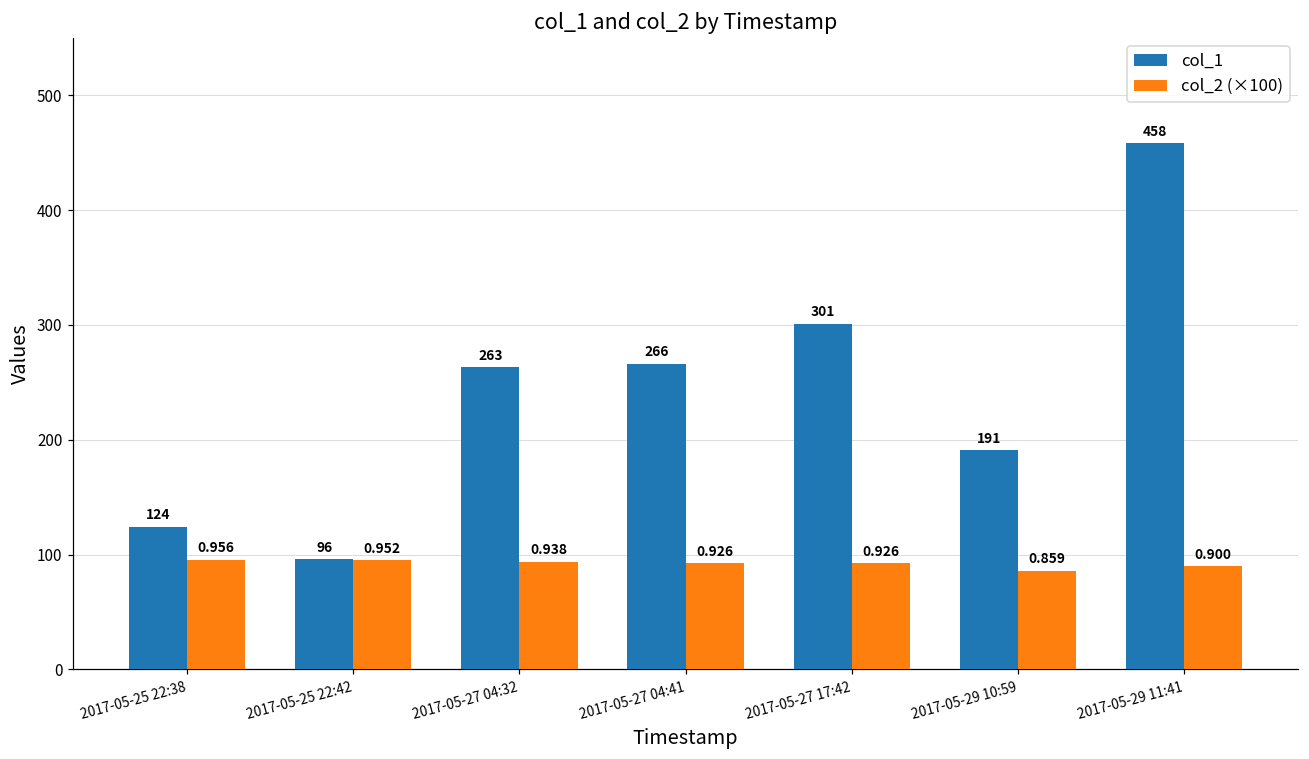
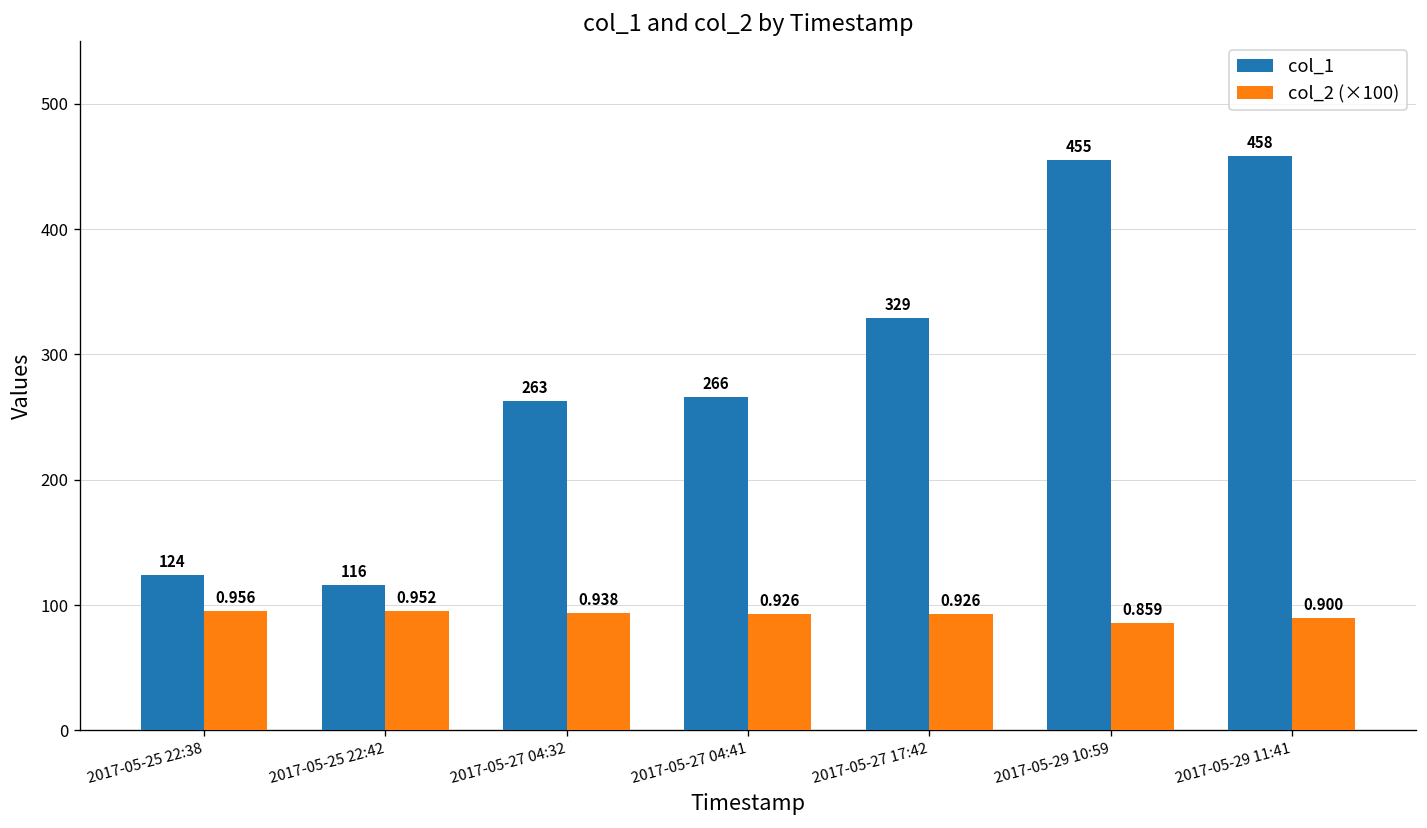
  {
    "col_1": {
      "2017-05-25 22:38": 124,
-     "2017-05-25 22:42": 96,
+     "2017-05-25 22:42": 116,
      "2017-05-27 04:32": 263,
      "2017-05-27 04:41": 266,
-     "2017-05-27 17:42": 301,
-     "2017-05-29 10:59": 191,
+     "2017-05-27 17:42": 329,
+     "2017-05-29 10:59": 455,
      "2017-05-29 11:41": 458
    }
  }
